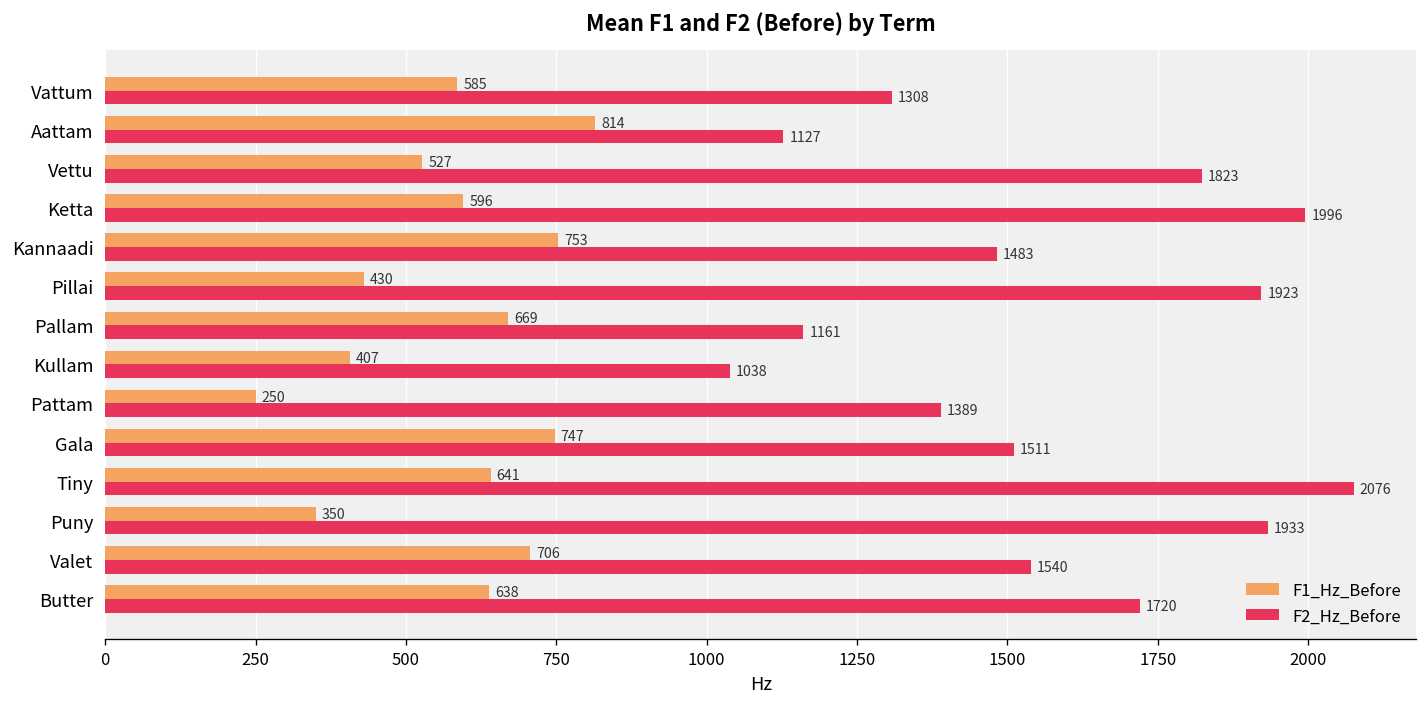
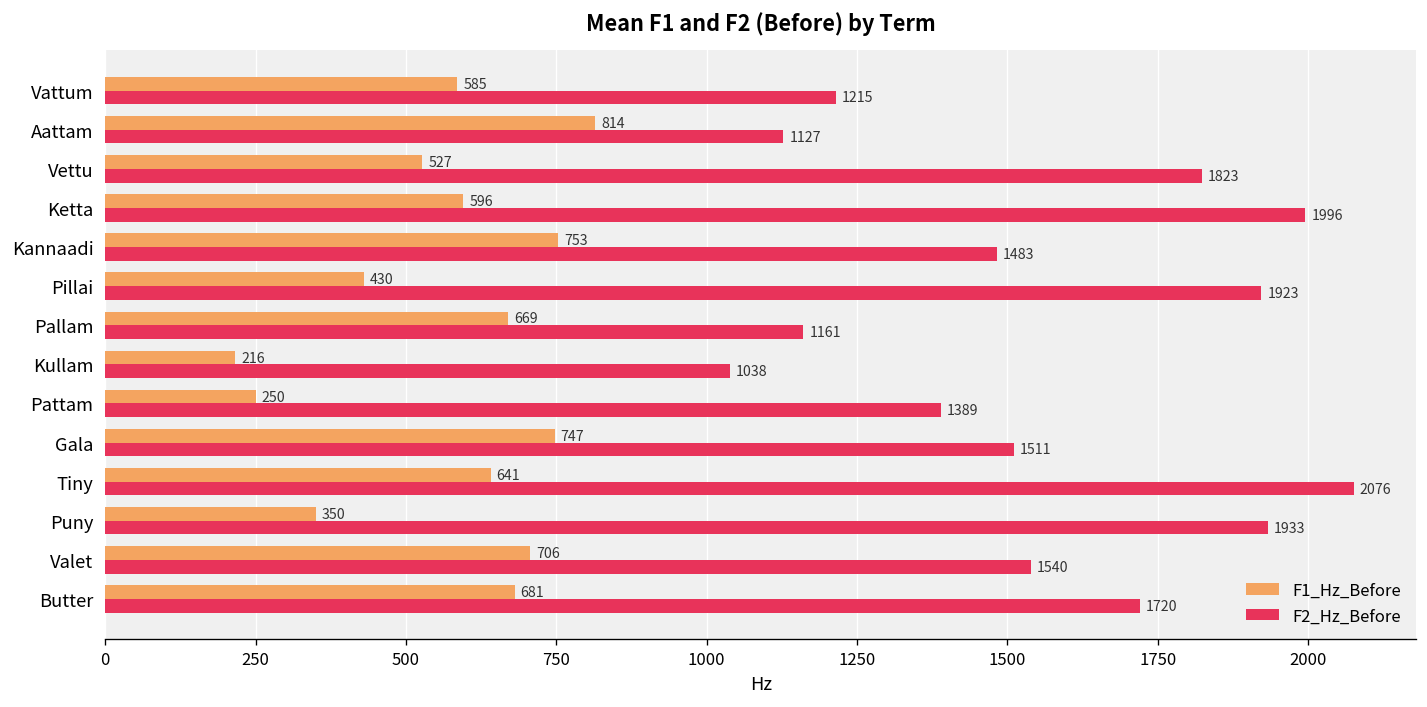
  {
    "F1_Hz_Before": {
      "Vattum": 585,
      "Aattam": 814,
      "Vettu": 527,
      "Ketta": 596,
      "Kannaadi": 753,
      "Pillai": 430,
      "Pallam": 669,
-     "Kullam": 407,
+     "Kullam": 216,
      "Pattam": 250,
      "Gala": 747,
      "Tiny": 641,
      "Puny": 350,
      "Valet": 706,
-     "Butter": 638
+     "Butter": 681
    },
    "F2_Hz_Before": {
-     "Vattum": 1308,
+     "Vattum": 1215,
      "Aattam": 1127,
      "Vettu": 1823,
      "Ketta": 1996,
      "Kannaadi": 1483,
      "Pillai": 1923,
      "Pallam": 1161,
      "Kullam": 1038,
      "Pattam": 1389,
      "Gala": 1511,
      "Tiny": 2076,
      "Puny": 1933,
      "Valet": 1540,
      "Butter": 1720
    }
  }
